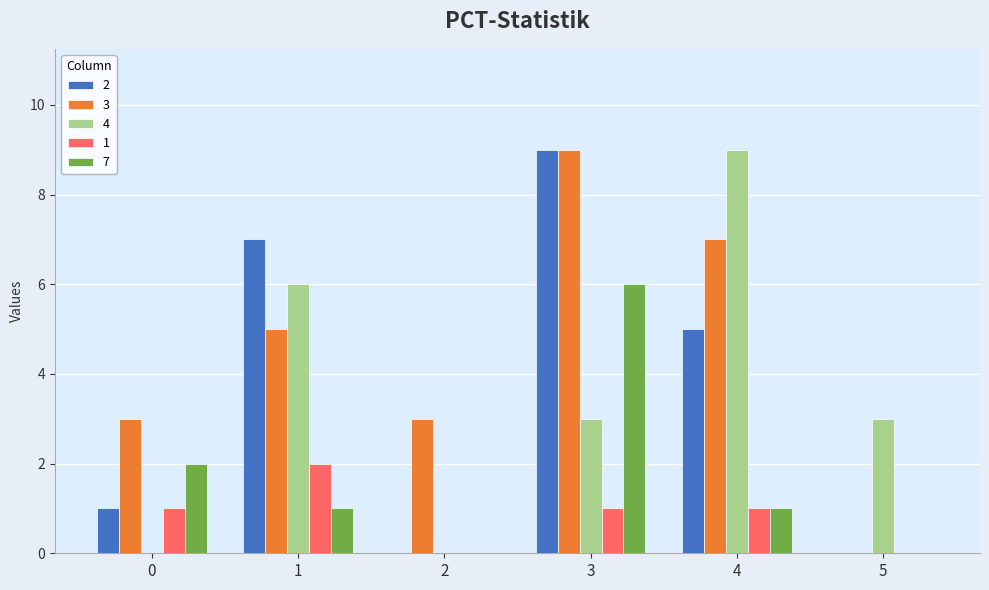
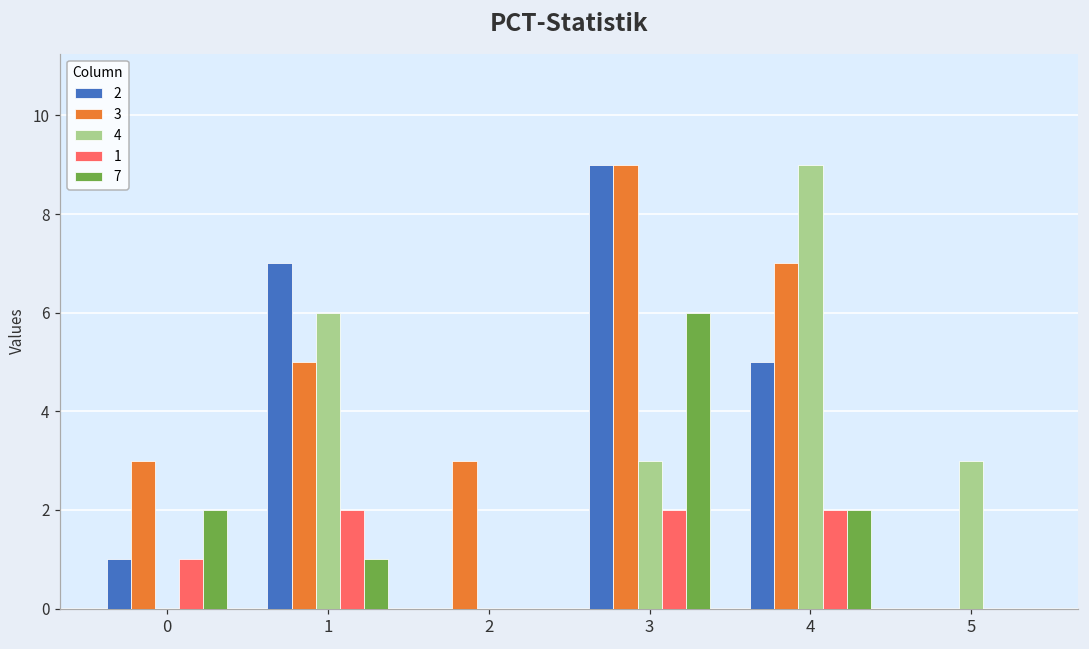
  {
    "2": {
      "0": 1,
      "1": 7,
      "2": 0,
      "3": 9,
      "4": 5,
      "5": 0
    },
    "3": {
      "0": 3,
      "1": 5,
      "2": 3,
      "3": 9,
      "4": 7,
      "5": 0
    },
    "4": {
      "0": 0,
      "1": 6,
      "2": 0,
      "3": 3,
      "4": 9,
      "5": 3
    },
    "1": {
      "0": 1,
      "1": 2,
      "2": 0,
-     "3": 1,
-     "4": 1,
+     "3": 2,
+     "4": 2,
      "5": 0
    },
    "7": {
      "0": 2,
      "1": 1,
      "2": 0,
      "3": 6,
-     "4": 1,
+     "4": 2,
      "5": 0
    }
  }
